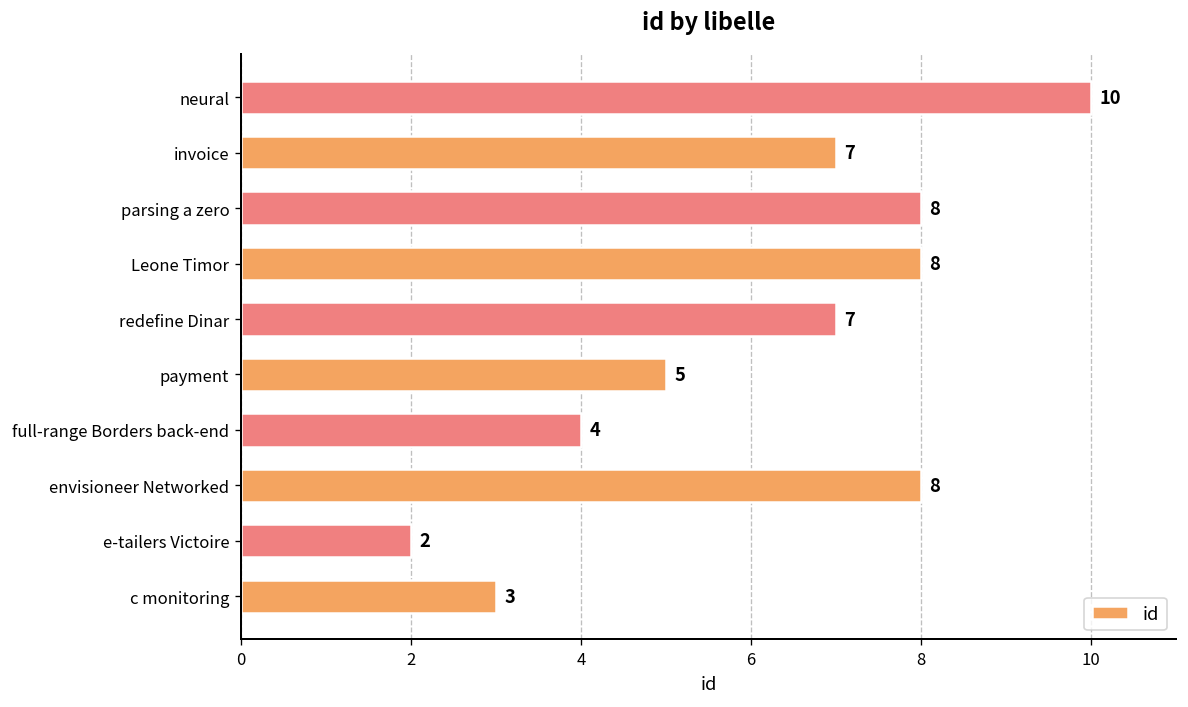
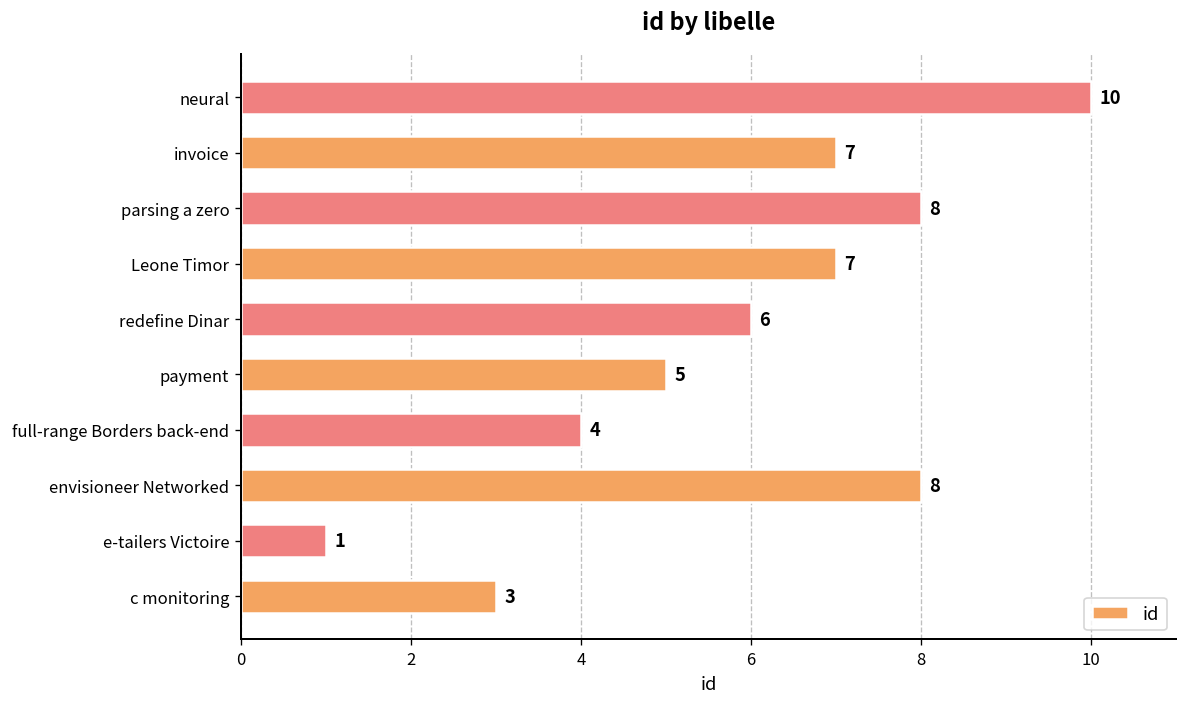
  {
    "neural": 10,
    "invoice": 7,
    "parsing a zero": 8,
-   "Leone Timor": 8,
-   "redefine Dinar": 7,
+   "Leone Timor": 7,
+   "redefine Dinar": 6,
    "payment": 5,
    "full-range Borders back-end": 4,
    "envisioneer Networked": 8,
-   "e-tailers Victoire": 2,
+   "e-tailers Victoire": 1,
    "c monitoring": 3
  }
